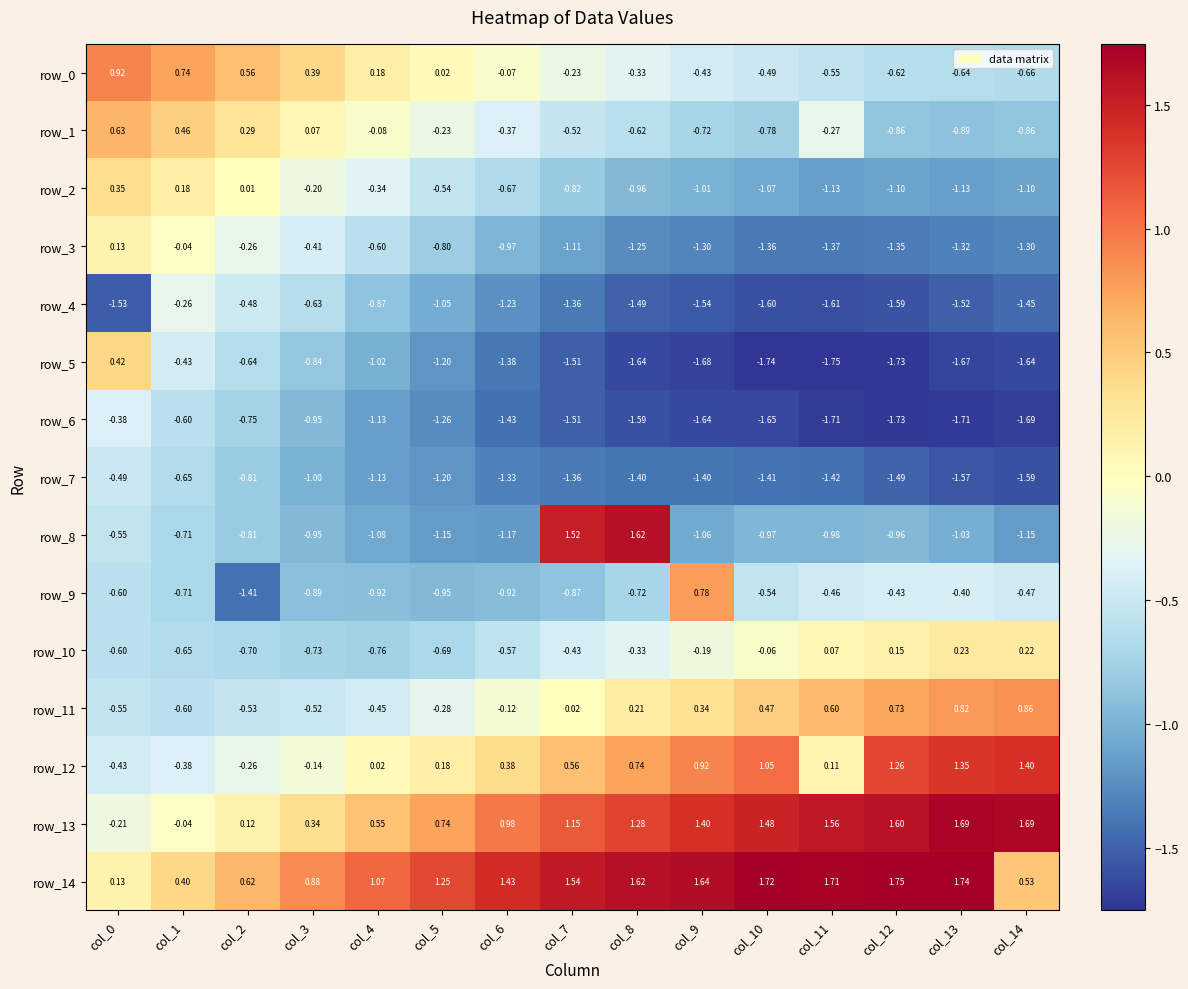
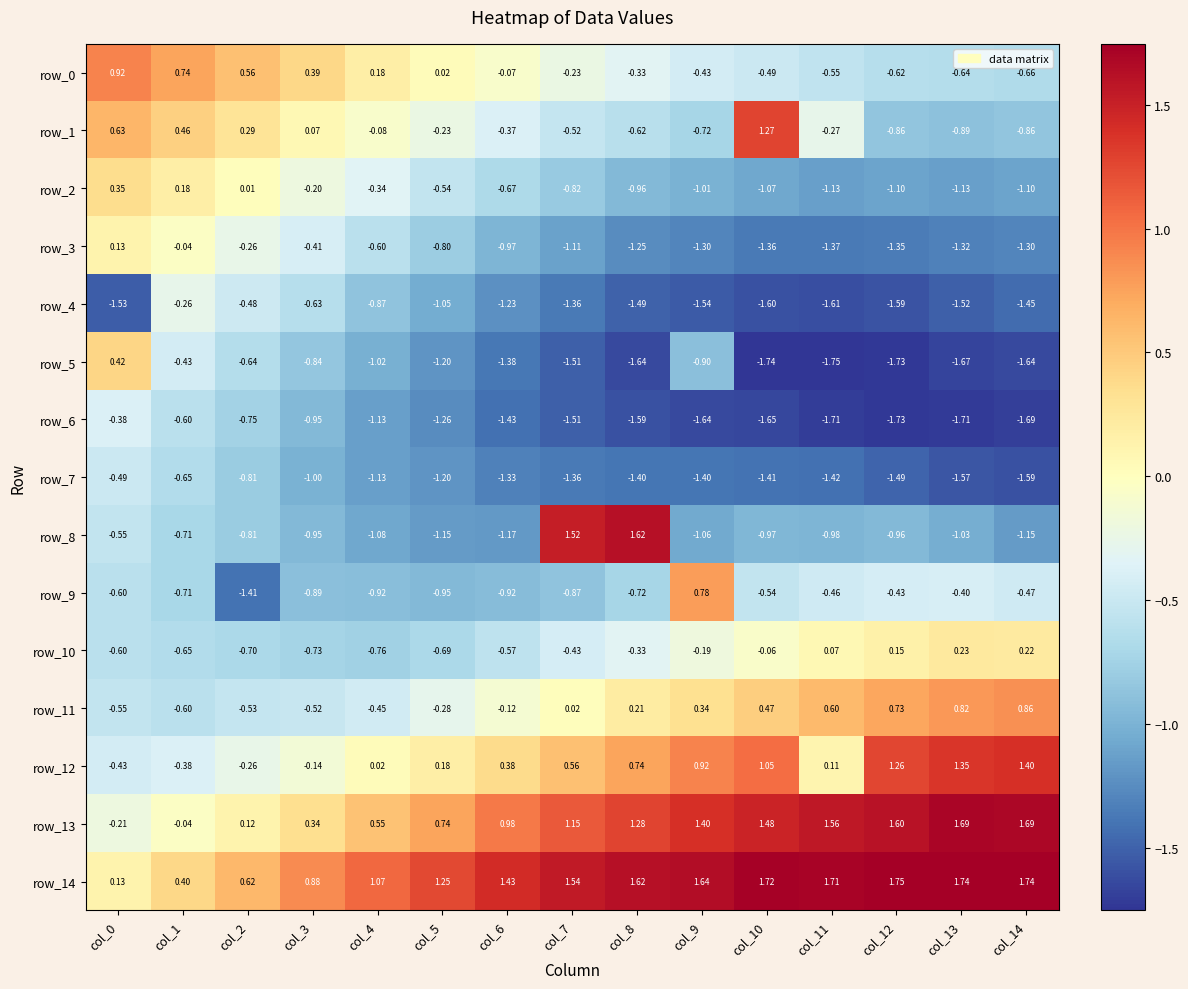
  {
    "row_1": {
      "col_0": 0.63,
      "col_1": 0.46,
      "col_2": 0.29,
      "col_3": 0.07,
      "col_4": -0.08,
      "col_5": -0.23,
      "col_6": -0.37,
      "col_7": -0.52,
      "col_8": -0.62,
      "col_9": -0.72,
-     "col_10": -0.78,
+     "col_10": 1.27,
      "col_11": -0.27,
      "col_12": -0.86,
      "col_13": -0.89,
      "col_14": -0.86
    },
    "row_5": {
      "col_0": 0.42,
      "col_1": -0.43,
      "col_2": -0.64,
      "col_3": -0.84,
      "col_4": -1.02,
      "col_5": -1.20,
      "col_6": -1.38,
      "col_7": -1.51,
      "col_8": -1.64,
-     "col_9": -1.68,
+     "col_9": -0.90,
      "col_10": -1.74,
      "col_11": -1.75,
      "col_12": -1.73,
      "col_13": -1.67,
      "col_14": -1.64
    },
    "row_14": {
      "col_0": 0.13,
      "col_1": 0.40,
      "col_2": 0.62,
      "col_3": 0.88,
      "col_4": 1.07,
      "col_5": 1.25,
      "col_6": 1.43,
      "col_7": 1.54,
      "col_8": 1.62,
      "col_9": 1.64,
      "col_10": 1.72,
      "col_11": 1.71,
      "col_12": 1.75,
      "col_13": 1.74,
-     "col_14": 0.53
+     "col_14": 1.74
    }
  }
